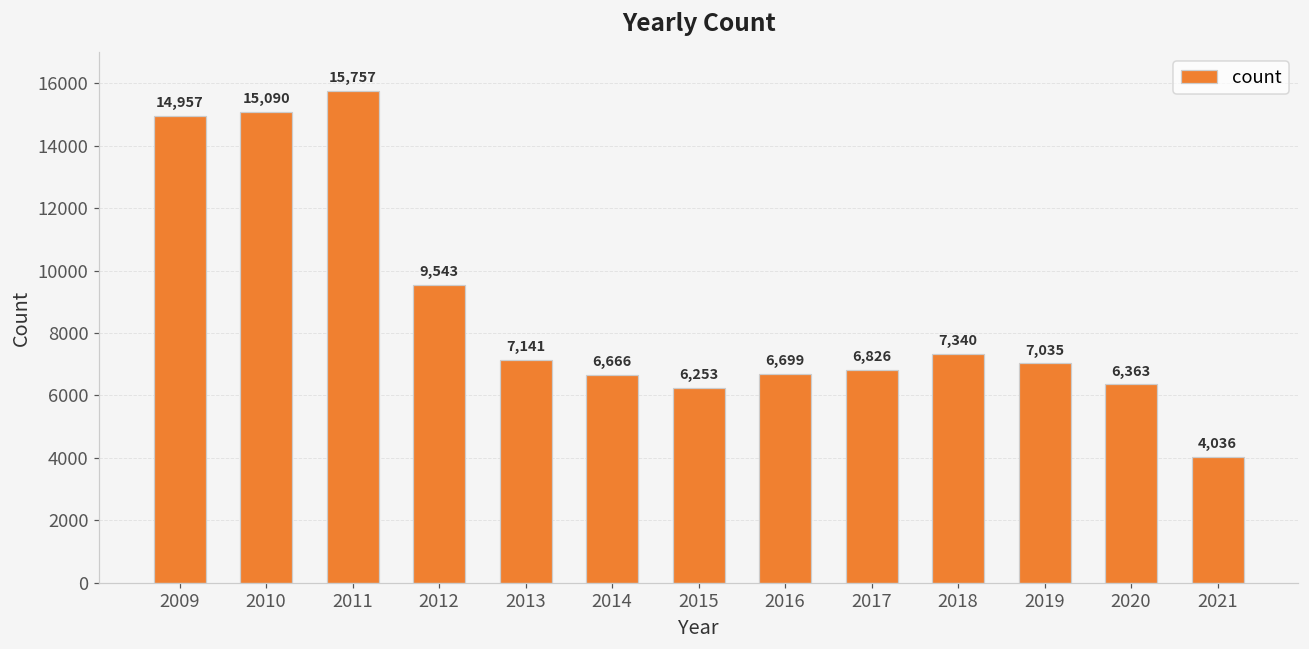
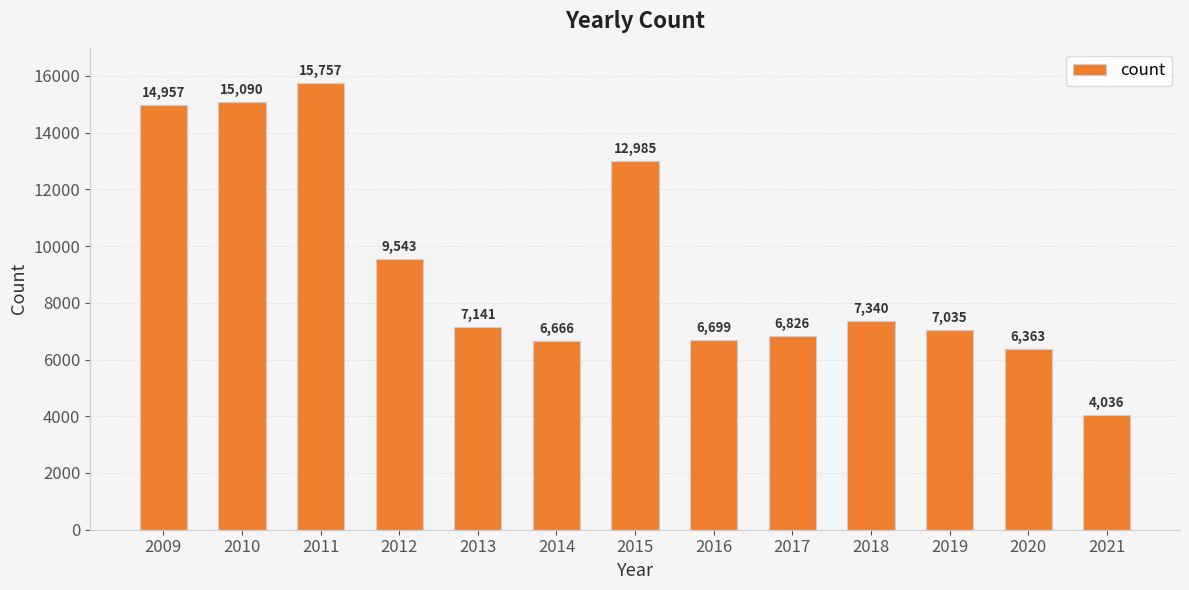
  {
    "2009": "14,957",
    "2010": "15,090",
    "2011": "15,757",
    "2013": "7,141",
    "2014": "6,666",
-   "2015": "6,253",
+   "2015": "12,985",
    "2016": "6,699",
    "2017": "6,826",
    "2019": "7,035",
    "2020": "6,363"
  }
